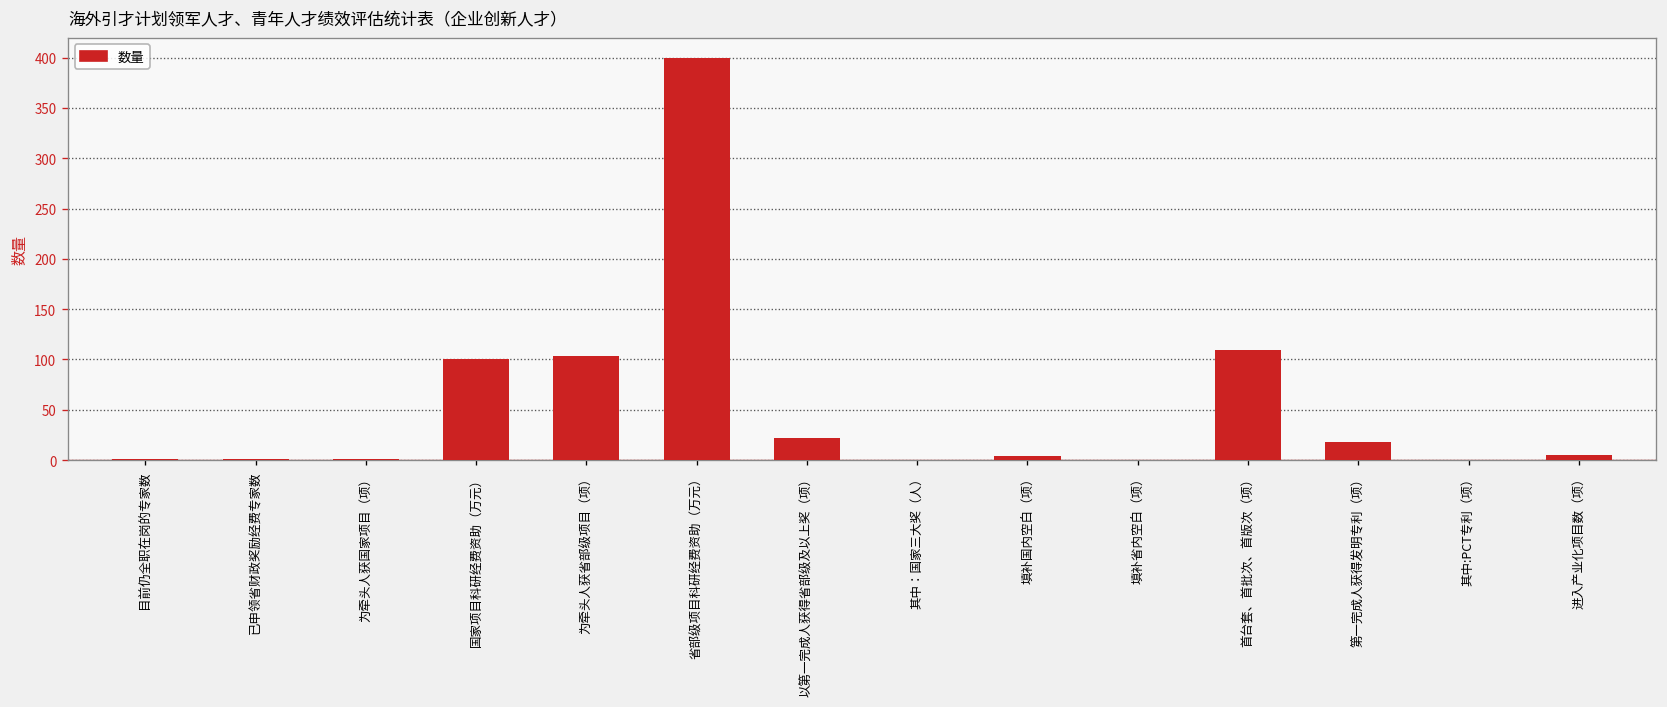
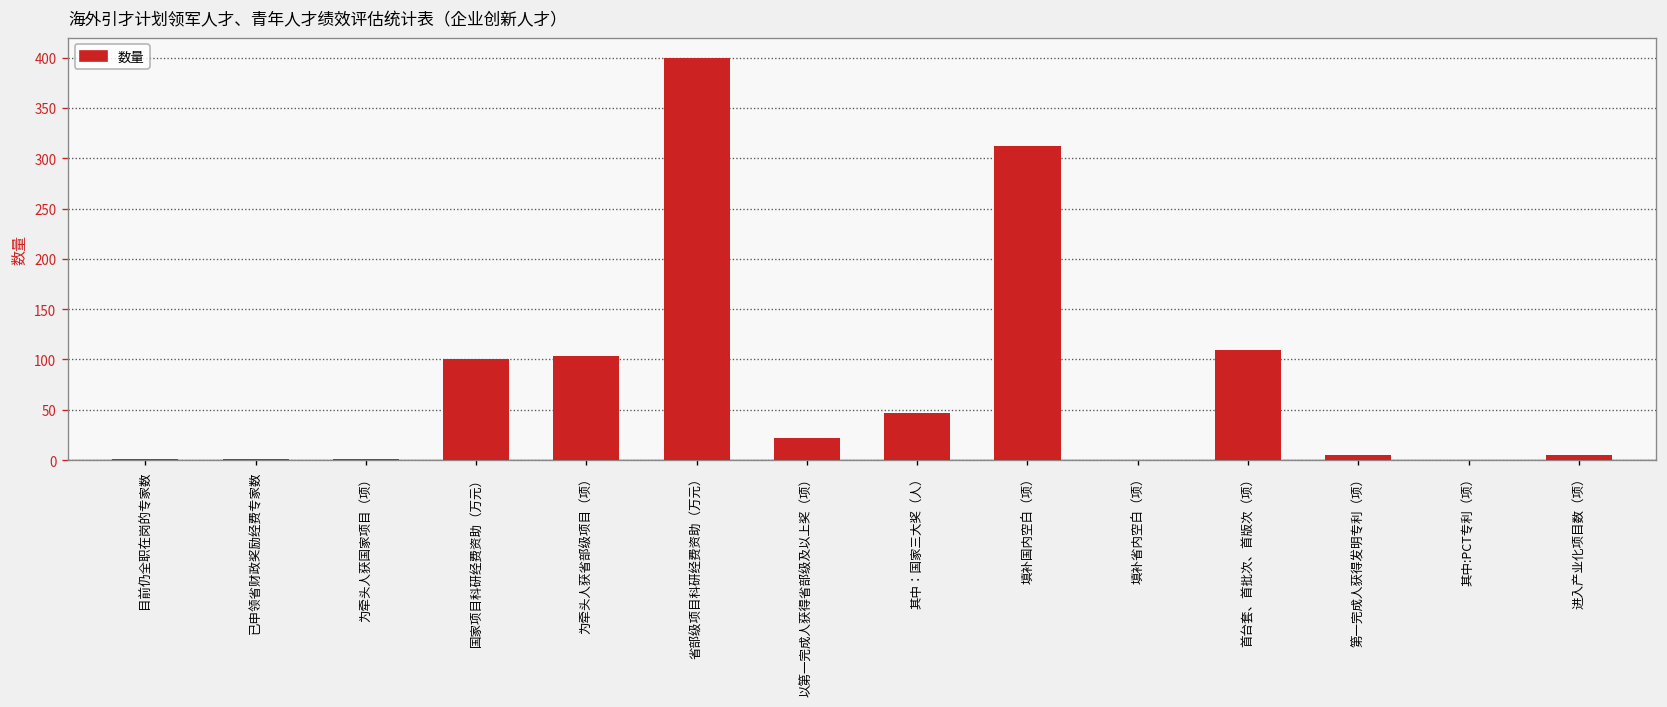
  {
    "国家项目科研经费资助（万元）": 100,
    "为牵头人获省部级项目（项）": 100,
    "省部级项目科研经费资助（万元）": 400,
    "以第一完成人获得省部级及以上奖（项）": 20,
-   "其中：国家三大奖（人）": 0,
-   "填补国内空白（项）": 0,
+   "其中：国家三大奖（人）": 50,
+   "填补国内空白（项）": 310,
    "填补省内空白（项）": 0,
    "首台套、首批次、首版次（项）": 110,
-   "第一完成人获得发明专利（项）": 20,
+   "第一完成人获得发明专利（项）": 10,
    "其中:PCT专利（项）": 0,
    "进入产业化项目数（项）": 10
  }
